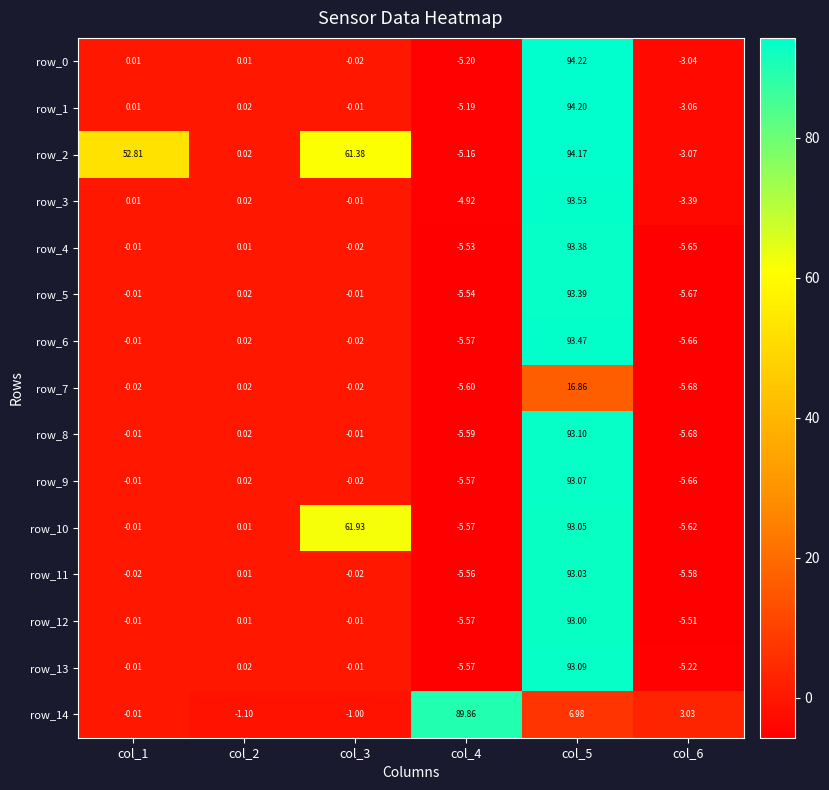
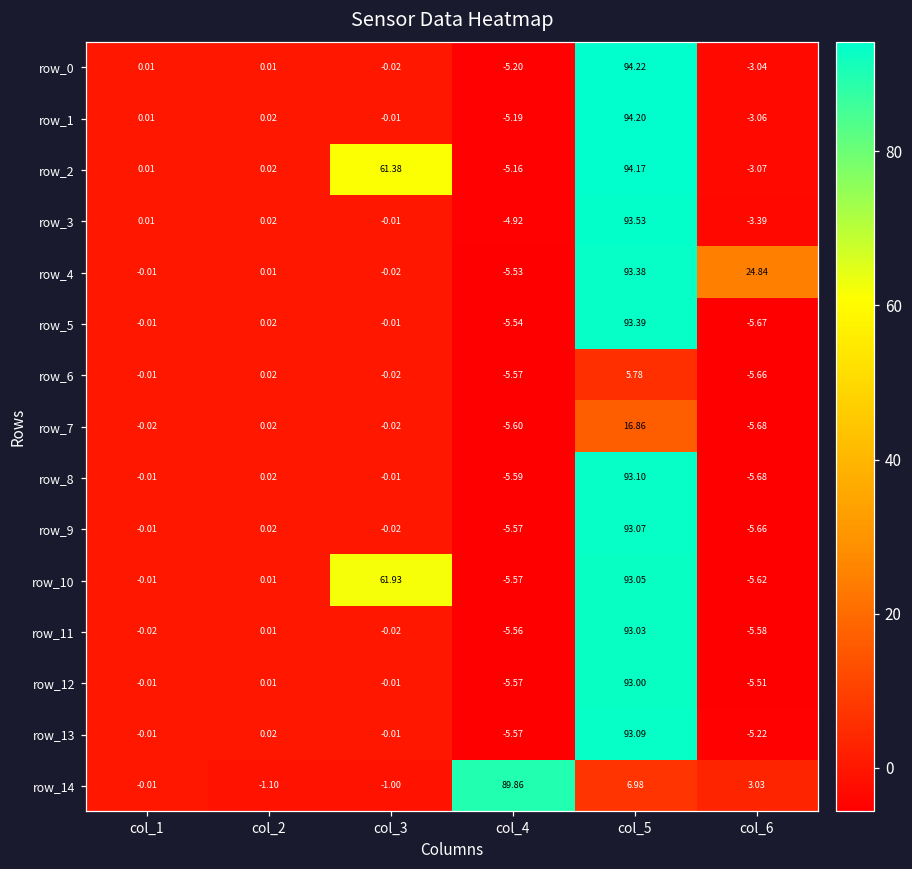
  {
    "row_0": {
      "col_1": 0.01,
      "col_2": 0.01,
      "col_3": -0.02,
      "col_4": -5.20,
      "col_5": 94.22,
      "col_6": -3.04
    },
    "row_1": {
      "col_1": 0.01,
      "col_2": 0.02,
      "col_3": -0.01,
      "col_4": -5.19,
      "col_5": 94.20,
      "col_6": -3.06
    },
    "row_2": {
-     "col_1": 52.81,
+     "col_1": 0.01,
      "col_2": 0.02,
      "col_3": 61.38,
      "col_4": -5.16,
      "col_5": 94.17,
      "col_6": -3.07
    },
    "row_3": {
      "col_1": 0.01,
      "col_2": 0.02,
      "col_3": -0.01,
      "col_4": -4.92,
      "col_5": 93.53,
      "col_6": -3.39
    },
    "row_4": {
      "col_1": -0.01,
      "col_2": 0.01,
      "col_3": -0.02,
      "col_4": -5.53,
      "col_5": 93.38,
-     "col_6": -5.65
+     "col_6": 24.84
    },
    "row_5": {
      "col_1": -0.01,
      "col_2": 0.02,
      "col_3": -0.01,
      "col_4": -5.54,
      "col_5": 93.39,
      "col_6": -5.67
    },
    "row_6": {
      "col_1": -0.01,
      "col_2": 0.02,
      "col_3": -0.02,
      "col_4": -5.57,
-     "col_5": 93.47,
+     "col_5": 5.78,
      "col_6": -5.66
    },
    "row_7": {
      "col_1": -0.02,
      "col_2": 0.02,
      "col_3": -0.02,
      "col_4": -5.60,
      "col_5": 16.86,
      "col_6": -5.68
    },
    "row_8": {
      "col_1": -0.01,
      "col_2": 0.02,
      "col_3": -0.01,
      "col_4": -5.59,
      "col_5": 93.10,
      "col_6": -5.68
    },
    "row_9": {
      "col_1": -0.01,
      "col_2": 0.02,
      "col_3": -0.02,
      "col_4": -5.57,
      "col_5": 93.07,
      "col_6": -5.66
    },
    "row_10": {
      "col_1": -0.01,
      "col_2": 0.01,
      "col_3": 61.93,
      "col_4": -5.57,
      "col_5": 93.05,
      "col_6": -5.62
    },
    "row_11": {
      "col_1": -0.02,
      "col_2": 0.01,
      "col_3": -0.02,
      "col_4": -5.56,
      "col_5": 93.03,
      "col_6": -5.58
    },
    "row_12": {
      "col_1": -0.01,
      "col_2": 0.01,
      "col_3": -0.01,
      "col_4": -5.57,
      "col_5": 93.00,
      "col_6": -5.51
    },
    "row_13": {
      "col_1": -0.01,
      "col_2": 0.02,
      "col_3": -0.01,
      "col_4": -5.57,
      "col_5": 93.09,
      "col_6": -5.22
    },
    "row_14": {
      "col_1": -0.01,
      "col_2": -1.10,
      "col_3": -1.00,
      "col_4": 89.86,
      "col_5": 6.98,
      "col_6": 3.03
    }
  }
